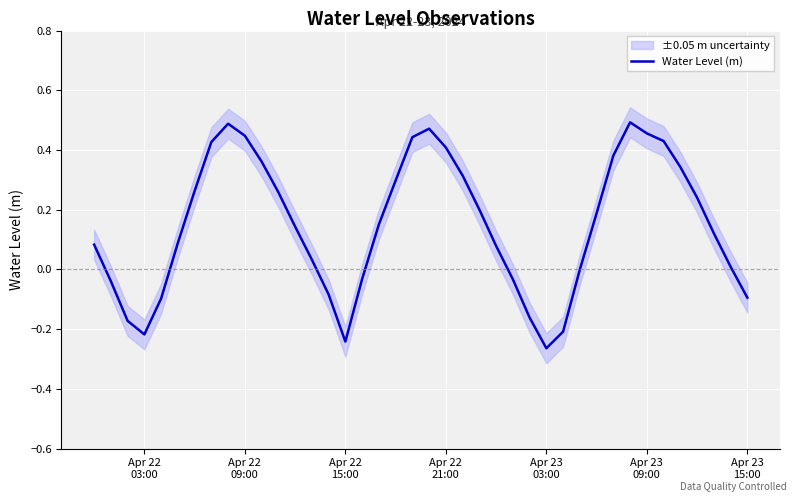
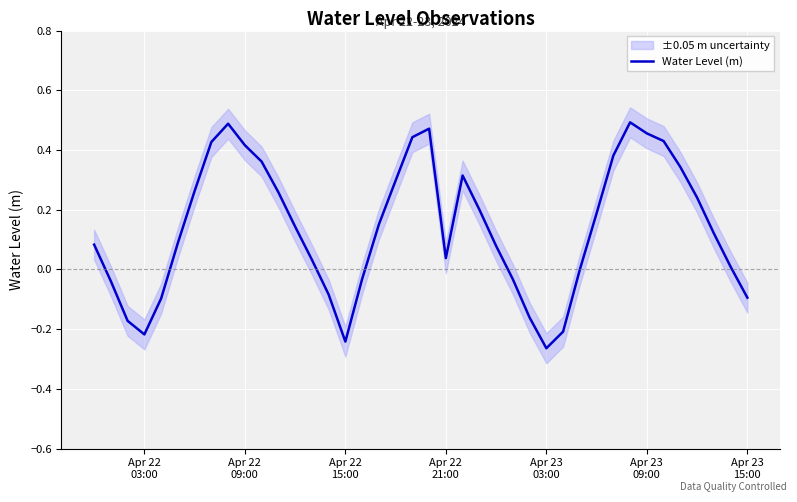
  {
    "Water Level (m)": {
      "Apr 22 03:00": -0.22,
-     "Apr 22 09:00": 0.45,
+     "Apr 22 09:00": 0.42,
      "Apr 22 15:00": -0.24,
-     "Apr 22 21:00": 0.41,
+     "Apr 22 21:00": 0.04,
      "Apr 23 03:00": -0.26,
      "Apr 23 09:00": 0.46,
      "Apr 23 15:00": -0.09
    }
  }
